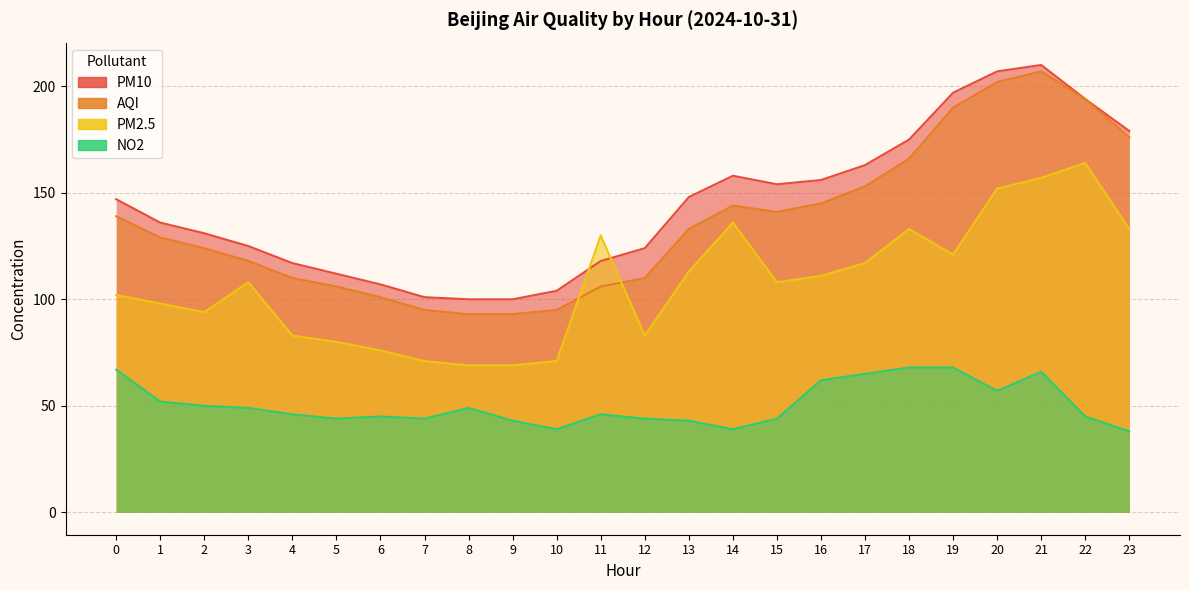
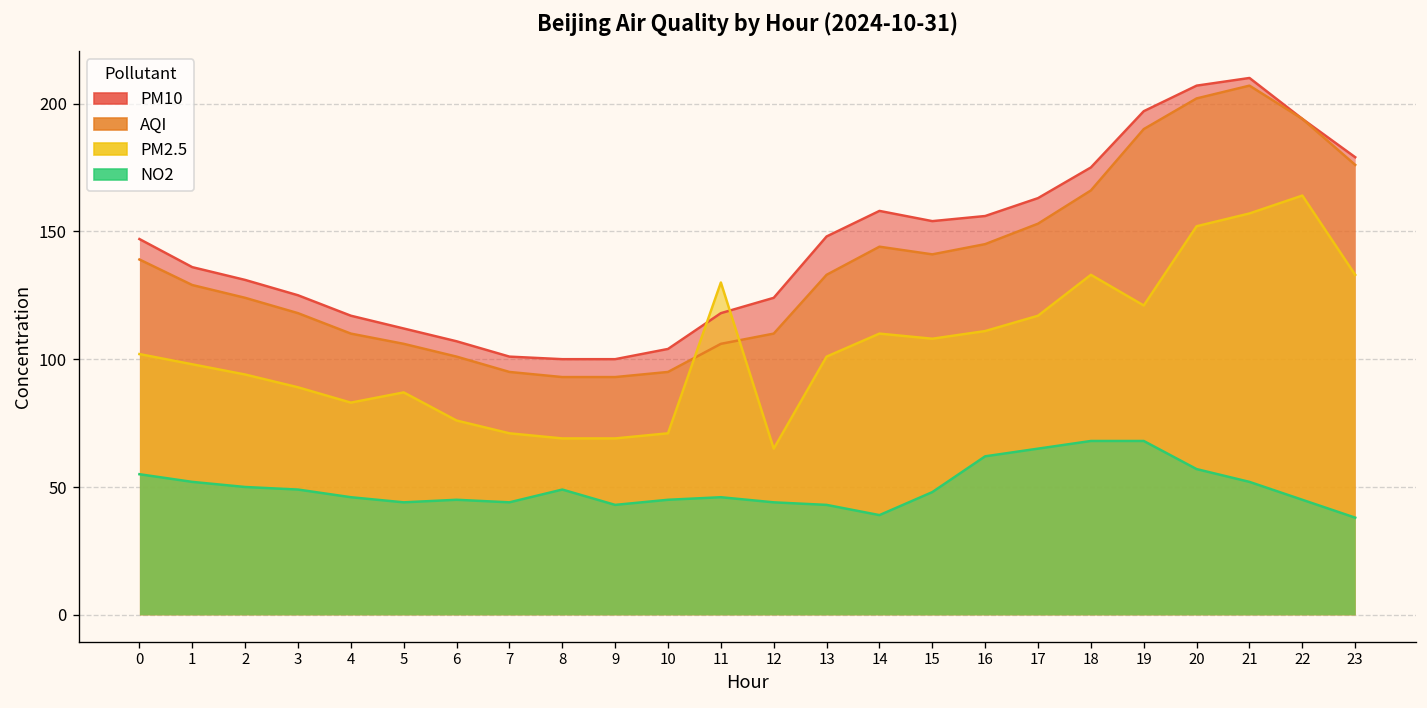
  {
    "PM2.5": {
      "0": 102,
      "1": 98,
      "2": 94,
-     "3": 108,
+     "3": 89,
      "4": 83,
-     "5": 80,
+     "5": 87,
      "6": 76,
      "7": 71,
      "8": 69,
      "9": 69,
      "10": 71,
      "11": 130,
-     "12": 83,
-     "13": 113,
-     "14": 136,
+     "12": 65,
+     "13": 101,
+     "14": 110,
      "15": 108,
      "16": 111,
      "17": 117,
      "18": 133,
      "19": 121,
      "20": 152,
      "21": 157,
      "22": 164,
      "23": 133
    },
    "NO2": {
-     "0": 67,
+     "0": 55,
      "1": 52,
      "2": 50,
      "3": 49,
      "4": 46,
      "5": 44,
      "6": 45,
      "7": 44,
      "8": 49,
      "9": 43,
-     "10": 39,
+     "10": 45,
      "11": 46,
      "12": 44,
      "13": 43,
      "14": 39,
-     "15": 44,
+     "15": 48,
      "16": 62,
      "17": 65,
      "18": 68,
      "19": 68,
      "20": 57,
-     "21": 66,
+     "21": 52,
      "22": 45,
      "23": 38
    }
  }
